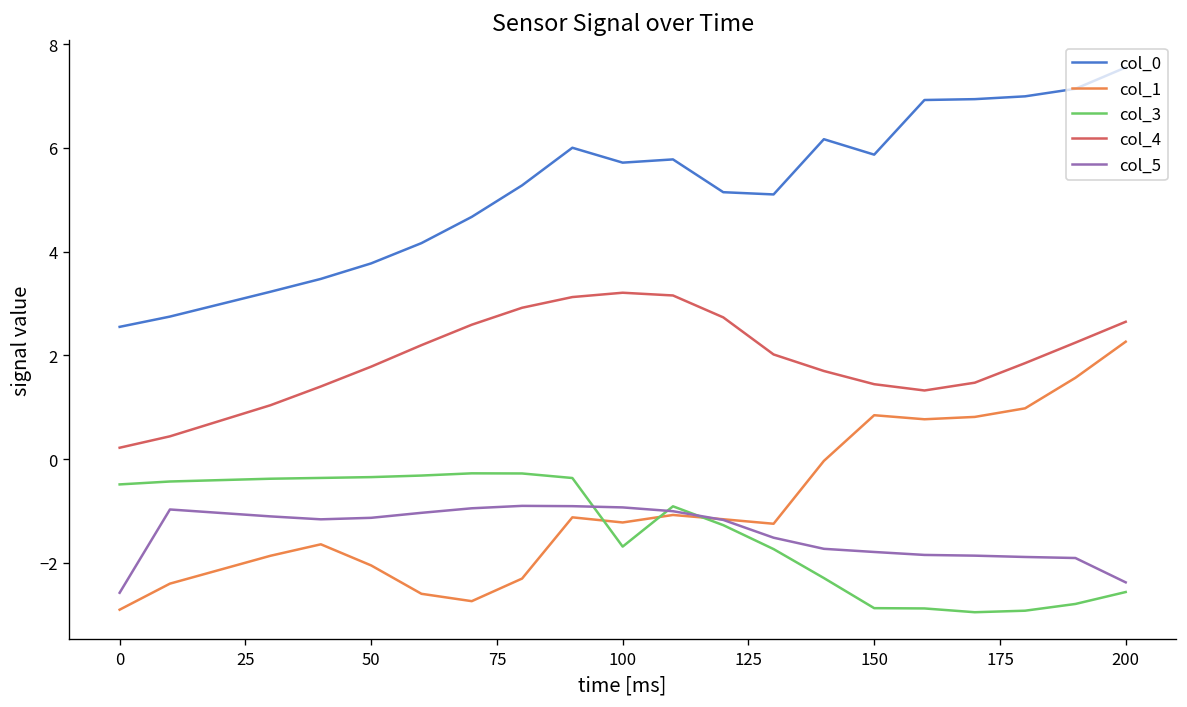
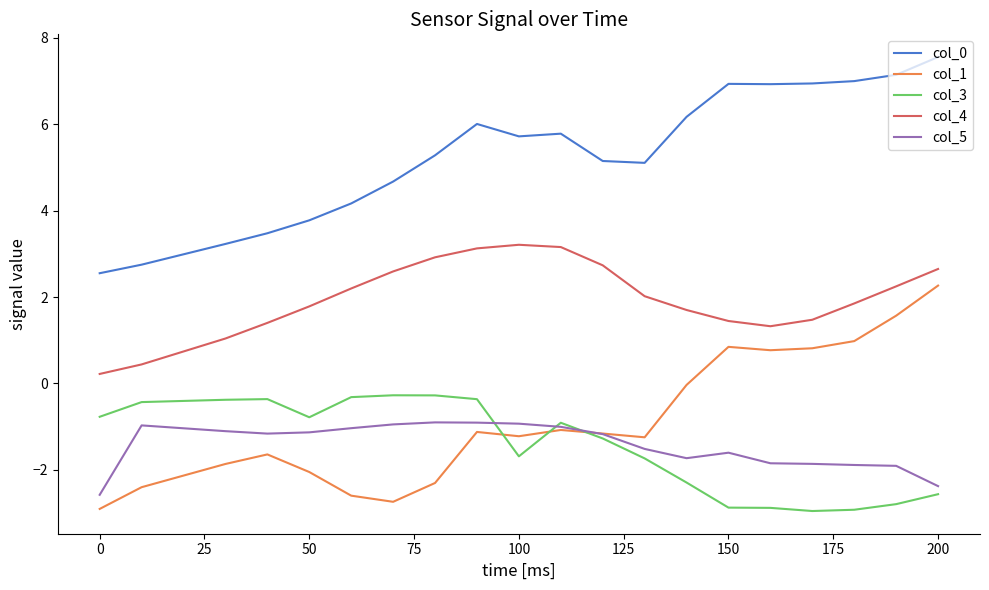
  {
    "col_0": {
      "0": 2.6,
      "50": 3.8,
      "100": 5.7,
-     "150": 5.9
+     "150": 6.9
    },
    "col_3": {
-     "0": -0.5,
-     "50": -0.3,
+     "0": -0.8,
+     "50": -0.8,
      "100": -1.7,
      "150": -2.9,
      "200": -2.6
    },
    "col_5": {
      "0": -2.6,
      "50": -1.1,
      "100": -0.9,
-     "150": -1.8,
+     "150": -1.6,
      "200": -2.4
    }
  }
